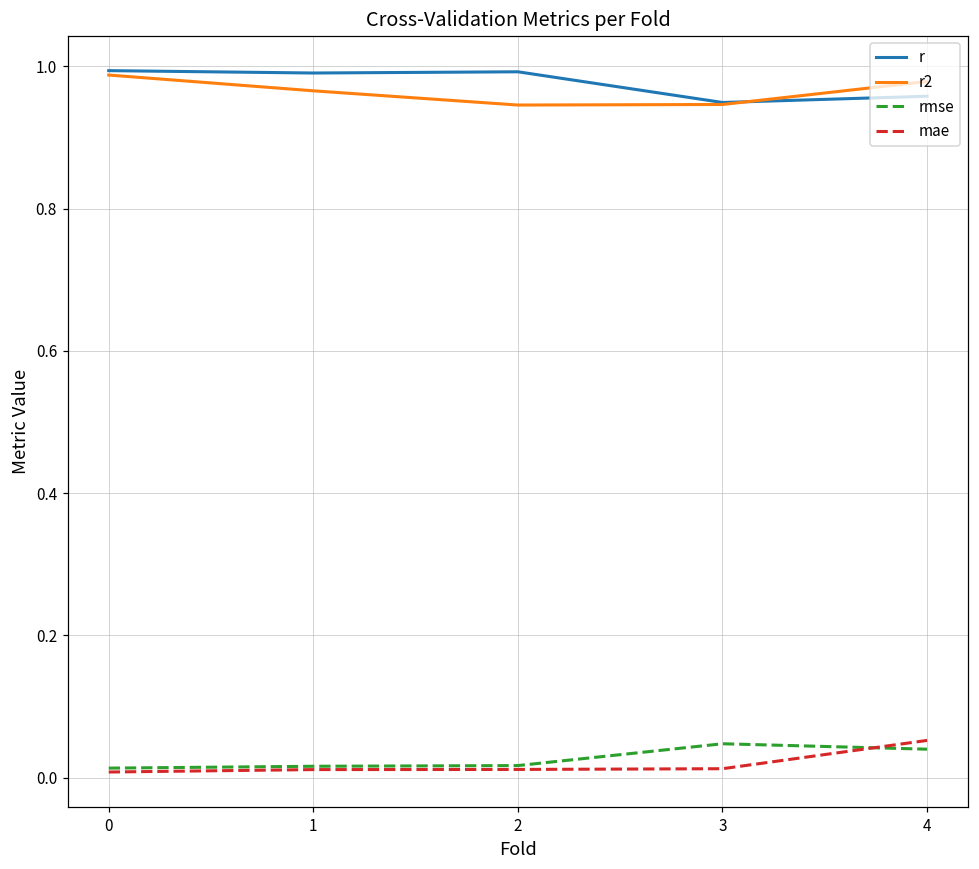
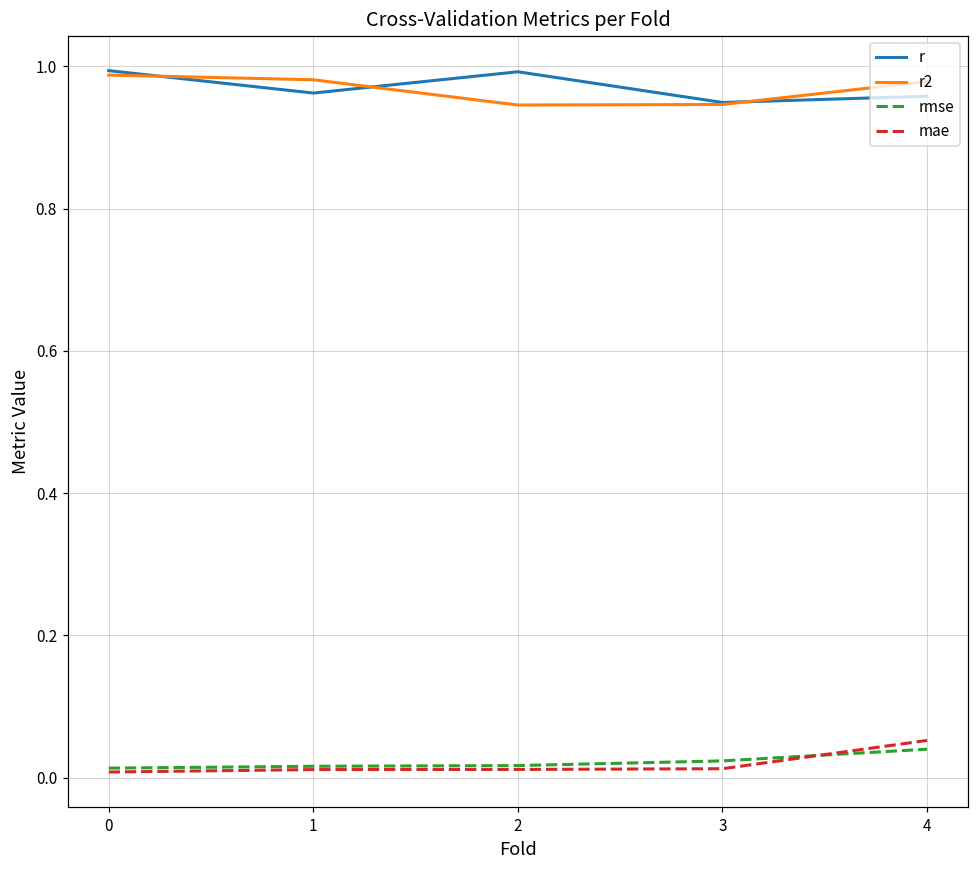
  {
    "r": {
      "0": 0.99,
-     "1": 0.99,
+     "1": 0.96,
      "2": 0.99
    },
    "r2": {
      "0": 0.99,
-     "1": 0.97,
+     "1": 0.98,
      "2": 0.95
    },
    "rmse": {
      "0": 0.01,
      "1": 0.02,
      "2": 0.02,
-     "3": 0.05,
+     "3": 0.02,
      "4": 0.04
    },
    "mae": {
      "0": 0.01,
      "1": 0.01,
      "2": 0.01,
      "3": 0.01,
      "4": 0.05
    }
  }
